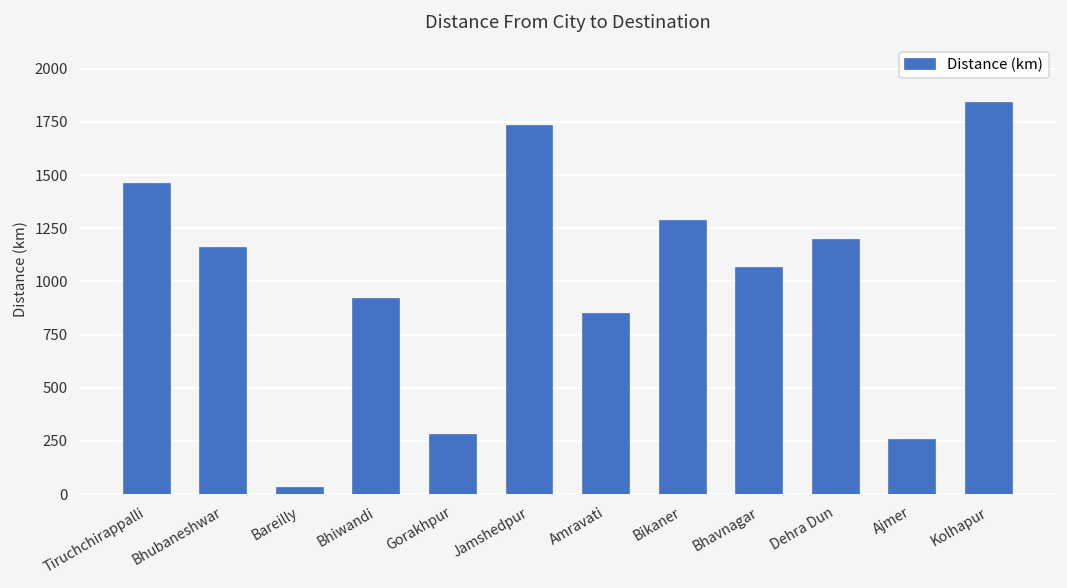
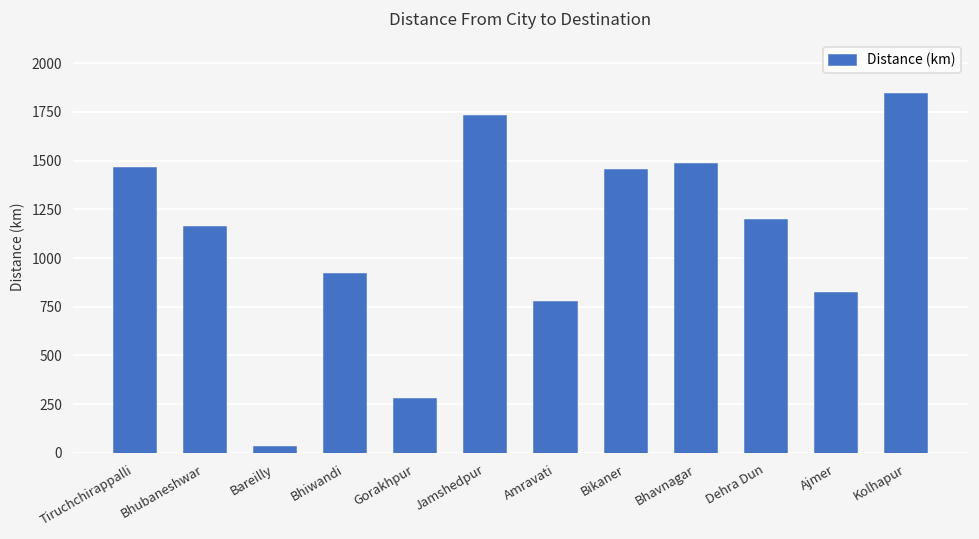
  {
    "Tiruchchirappalli": 1460,
    "Bhubaneshwar": 1160,
    "Bareilly": 30,
    "Bhiwandi": 920,
    "Gorakhpur": 280,
    "Jamshedpur": 1730,
-   "Amravati": 850,
-   "Bikaner": 1290,
-   "Bhavnagar": 1060,
+   "Amravati": 780,
+   "Bikaner": 1450,
+   "Bhavnagar": 1480,
    "Dehra Dun": 1190,
-   "Ajmer": 260,
+   "Ajmer": 820,
    "Kolhapur": 1840
  }
